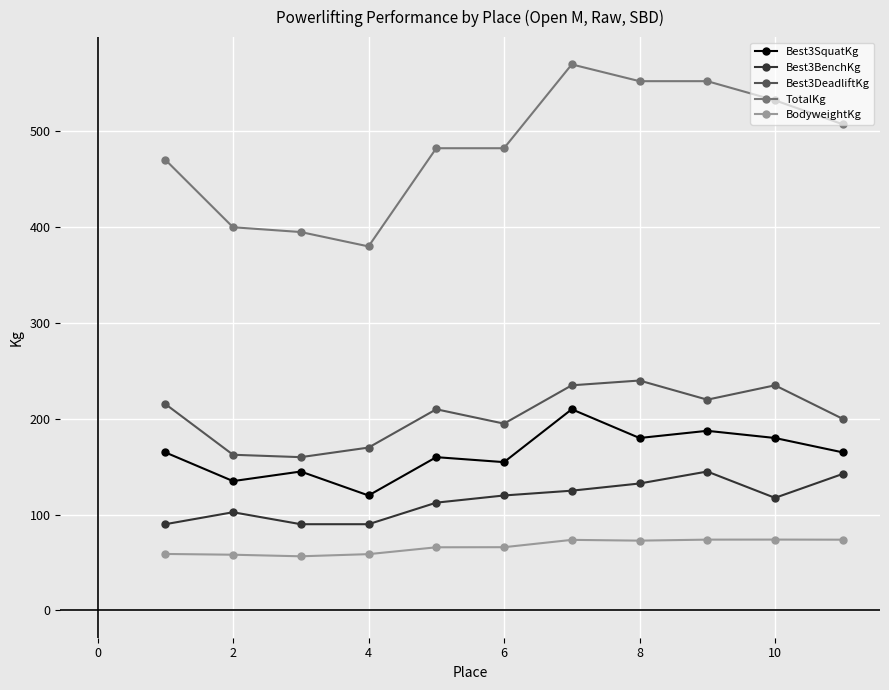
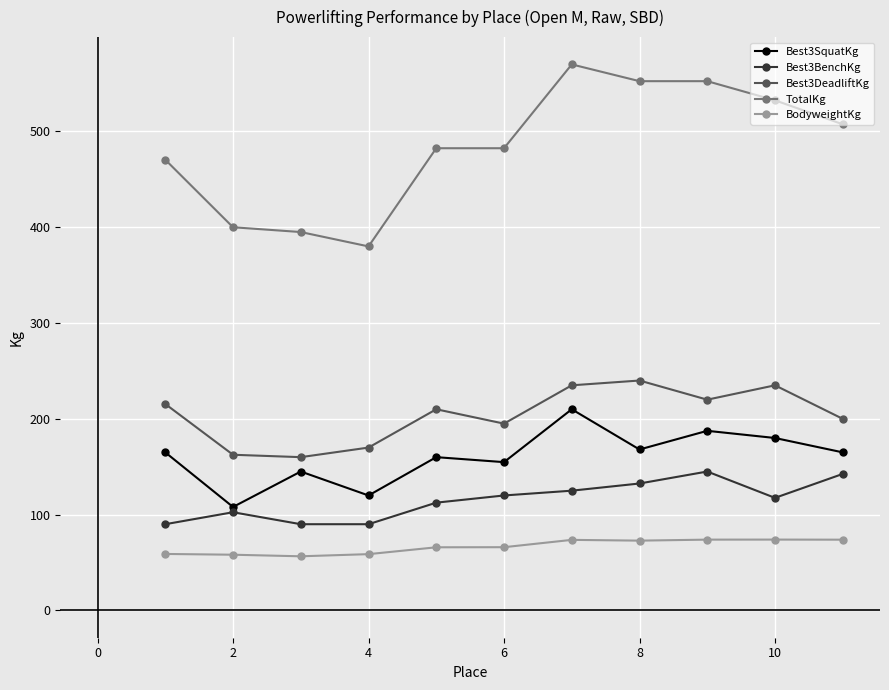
  {
    "Best3SquatKg": {
-     "2": 140,
+     "2": 110,
      "4": 120,
      "6": 150,
-     "8": 180,
+     "8": 170,
      "10": 180
    }
  }
